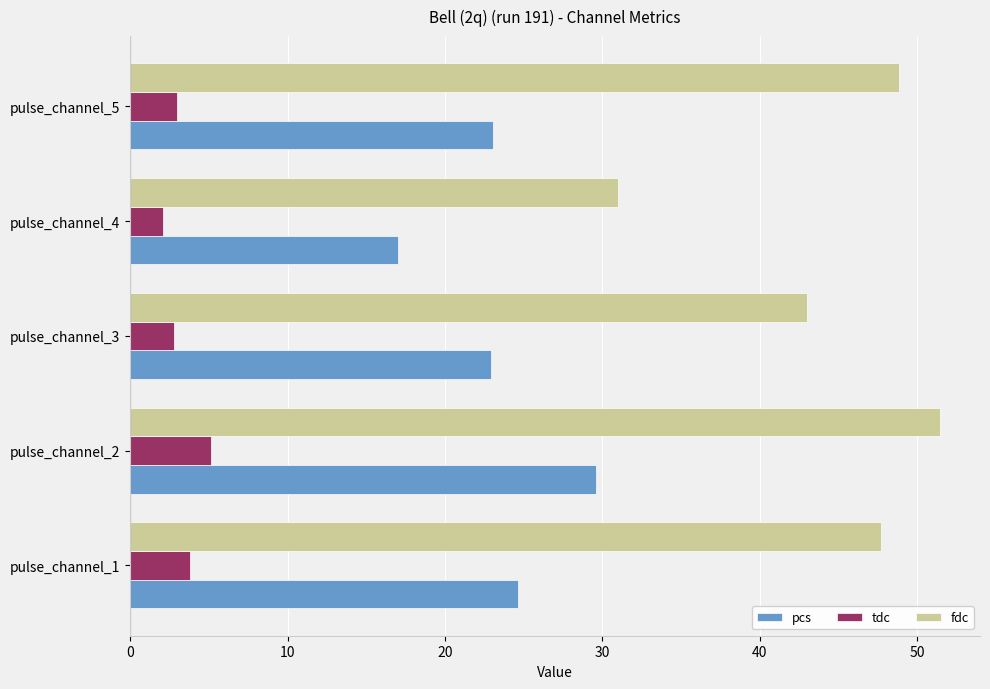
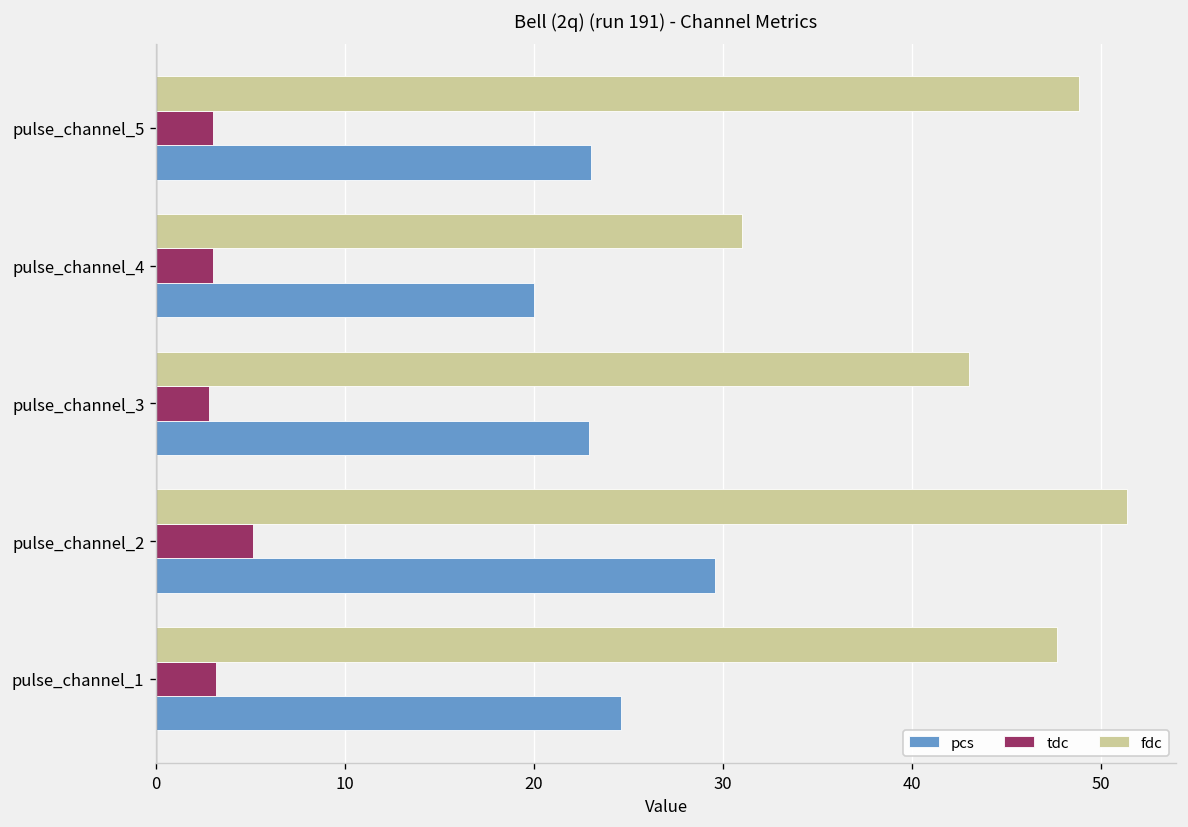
  {
    "pcs": {
      "pulse_channel_5": 23.0,
-     "pulse_channel_4": 17.0,
+     "pulse_channel_4": 20.0,
      "pulse_channel_3": 22.9,
      "pulse_channel_2": 29.6,
      "pulse_channel_1": 24.6
    },
    "tdc": {
      "pulse_channel_5": 3.0,
-     "pulse_channel_4": 2.1,
+     "pulse_channel_4": 3.0,
      "pulse_channel_3": 2.8,
      "pulse_channel_2": 5.1,
-     "pulse_channel_1": 3.8
+     "pulse_channel_1": 3.2
    },
    "fdc": {
      "pulse_channel_5": 48.9,
      "pulse_channel_4": 31.0,
      "pulse_channel_3": 43.0,
      "pulse_channel_2": 51.4,
      "pulse_channel_1": 47.7
    }
  }
